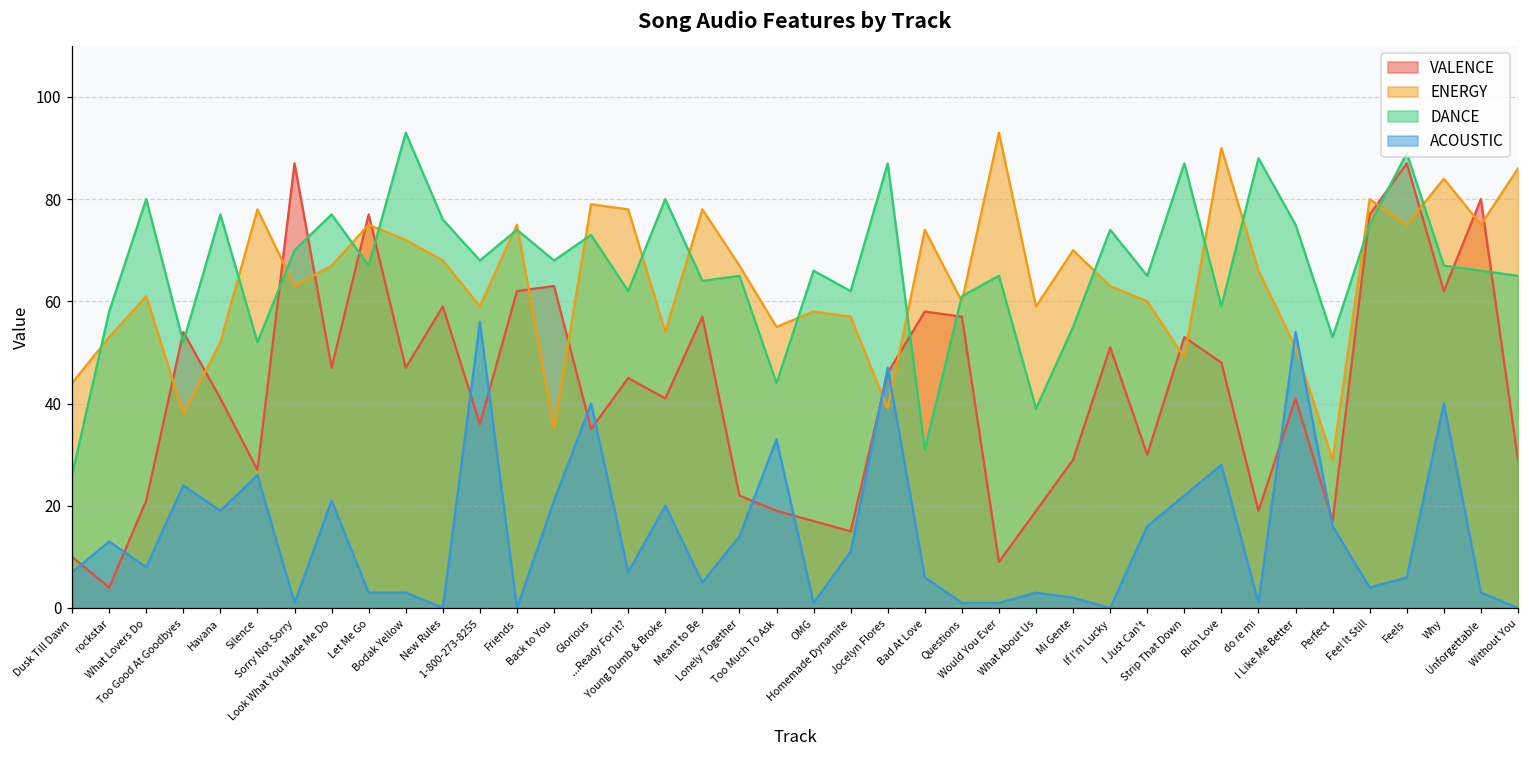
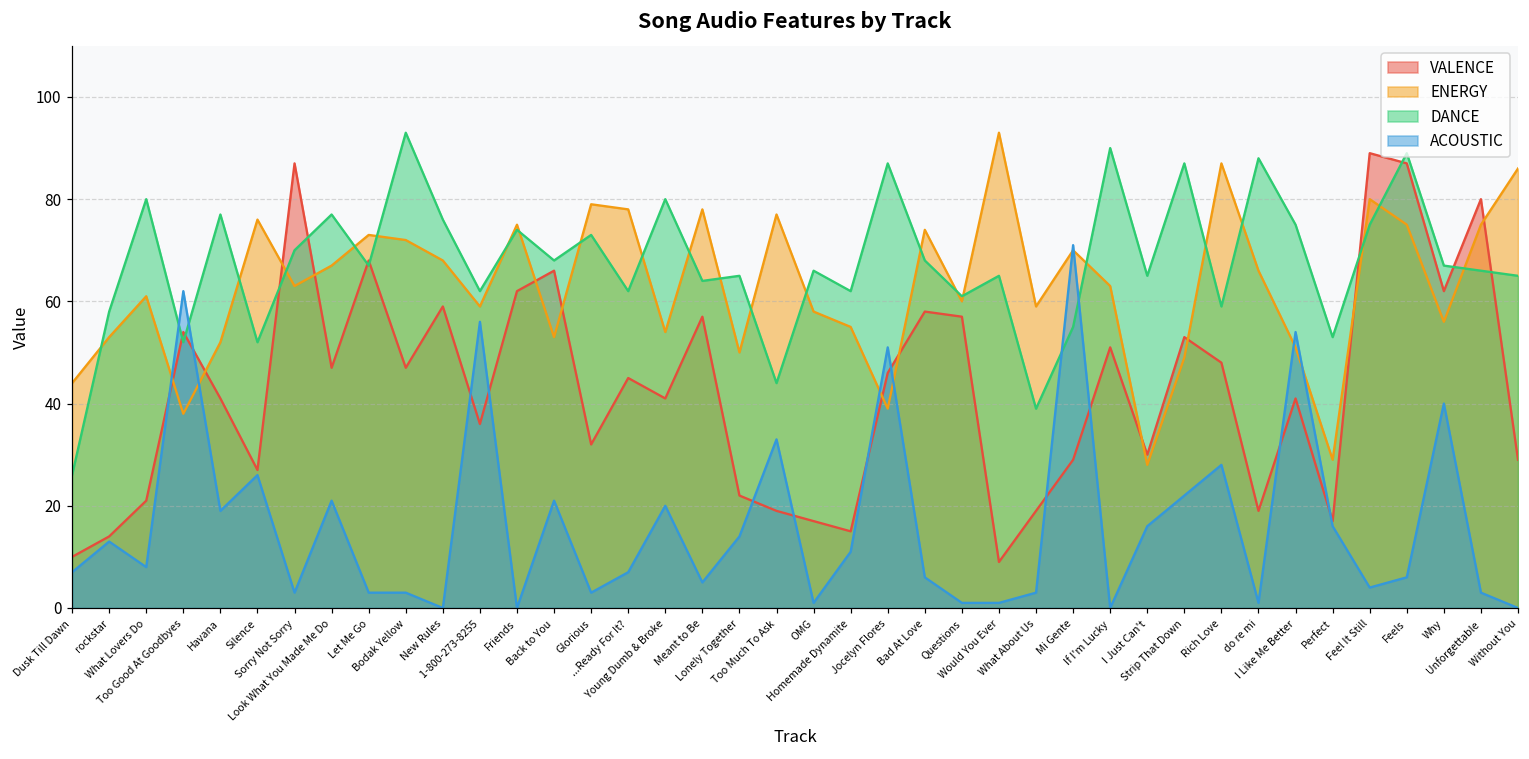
  {
    "VALENCE": {
      "Dusk Till Dawn": 10,
-     "rockstar": 4,
+     "rockstar": 14,
      "What Lovers Do": 21,
      "Too Good At Goodbyes": 54,
      "Havana": 41,
      "Silence": 27,
      "Sorry Not Sorry": 87,
      "Look What You Made Me Do": 47,
-     "Let Me Go": 77,
+     "Let Me Go": 68,
      "Bodak Yellow": 47,
      "New Rules": 59,
      "1-800-273-8255": 36,
      "Friends": 62,
-     "Back to You": 63,
-     "Glorious": 35,
+     "Back to You": 66,
+     "Glorious": 32,
      "...Ready For It?": 45,
      "Young Dumb & Broke": 41,
      "Meant to Be": 57,
      "Lonely Together": 22,
      "Too Much To Ask": 19,
      "OMG": 17,
      "Homemade Dynamite": 15,
      "Jocelyn Flores": 46,
      "Bad At Love": 58,
      "Questions": 57,
      "Would You Ever": 9,
      "What About Us": 19,
      "Mi Gente": 29,
      "If I'm Lucky": 51,
      "I Just Can't": 30,
      "Strip That Down": 53,
      "Rich Love": 48,
      "do re mi": 19,
      "I Like Me Better": 41,
      "Perfect": 17,
-     "Feel It Still": 77,
+     "Feel It Still": 89,
      "Feels": 87,
      "Why": 62,
      "Unforgettable": 80,
      "Without You": 29
    },
    "ENERGY": {
      "Dusk Till Dawn": 44,
      "rockstar": 53,
      "What Lovers Do": 61,
      "Too Good At Goodbyes": 38,
      "Havana": 52,
-     "Silence": 78,
+     "Silence": 76,
      "Sorry Not Sorry": 63,
      "Look What You Made Me Do": 67,
-     "Let Me Go": 75,
+     "Let Me Go": 73,
      "Bodak Yellow": 72,
      "New Rules": 68,
      "1-800-273-8255": 59,
      "Friends": 75,
-     "Back to You": 35,
+     "Back to You": 53,
      "Glorious": 79,
      "...Ready For It?": 78,
      "Young Dumb & Broke": 54,
      "Meant to Be": 78,
-     "Lonely Together": 67,
-     "Too Much To Ask": 55,
+     "Lonely Together": 50,
+     "Too Much To Ask": 77,
      "OMG": 58,
-     "Homemade Dynamite": 57,
+     "Homemade Dynamite": 55,
      "Jocelyn Flores": 39,
      "Bad At Love": 74,
      "Questions": 60,
      "Would You Ever": 93,
      "What About Us": 59,
      "Mi Gente": 70,
      "If I'm Lucky": 63,
-     "I Just Can't": 60,
+     "I Just Can't": 28,
      "Strip That Down": 49,
-     "Rich Love": 90,
+     "Rich Love": 87,
      "do re mi": 66,
      "I Like Me Better": 51,
      "Perfect": 29,
      "Feel It Still": 80,
      "Feels": 75,
-     "Why": 84,
+     "Why": 56,
      "Unforgettable": 75,
      "Without You": 86
    },
    "DANCE": {
      "Dusk Till Dawn": 26,
      "rockstar": 58,
      "What Lovers Do": 80,
      "Too Good At Goodbyes": 52,
      "Havana": 77,
      "Silence": 52,
      "Sorry Not Sorry": 70,
      "Look What You Made Me Do": 77,
      "Let Me Go": 67,
      "Bodak Yellow": 93,
      "New Rules": 76,
-     "1-800-273-8255": 68,
+     "1-800-273-8255": 62,
      "Friends": 74,
      "Back to You": 68,
      "Glorious": 73,
      "...Ready For It?": 62,
      "Young Dumb & Broke": 80,
      "Meant to Be": 64,
      "Lonely Together": 65,
      "Too Much To Ask": 44,
      "OMG": 66,
      "Homemade Dynamite": 62,
      "Jocelyn Flores": 87,
-     "Bad At Love": 31,
+     "Bad At Love": 68,
      "Questions": 61,
      "Would You Ever": 65,
      "What About Us": 39,
      "Mi Gente": 55,
-     "If I'm Lucky": 74,
+     "If I'm Lucky": 90,
      "I Just Can't": 65,
      "Strip That Down": 87,
      "Rich Love": 59,
      "do re mi": 88,
      "I Like Me Better": 75,
      "Perfect": 53,
      "Feel It Still": 75,
      "Feels": 89,
      "Why": 67,
      "Unforgettable": 66,
      "Without You": 65
    },
    "ACOUSTIC": {
      "Dusk Till Dawn": 7,
      "rockstar": 13,
      "What Lovers Do": 8,
-     "Too Good At Goodbyes": 24,
+     "Too Good At Goodbyes": 62,
      "Havana": 19,
      "Silence": 26,
-     "Sorry Not Sorry": 1,
+     "Sorry Not Sorry": 3,
      "Look What You Made Me Do": 21,
      "Let Me Go": 3,
      "Bodak Yellow": 3,
      "New Rules": 0,
      "1-800-273-8255": 56,
      "Friends": 0,
      "Back to You": 21,
-     "Glorious": 40,
+     "Glorious": 3,
      "...Ready For It?": 7,
      "Young Dumb & Broke": 20,
      "Meant to Be": 5,
      "Lonely Together": 14,
      "Too Much To Ask": 33,
      "OMG": 1,
      "Homemade Dynamite": 11,
-     "Jocelyn Flores": 47,
+     "Jocelyn Flores": 51,
      "Bad At Love": 6,
      "Questions": 1,
      "Would You Ever": 1,
      "What About Us": 3,
-     "Mi Gente": 2,
+     "Mi Gente": 71,
      "If I'm Lucky": 0,
      "I Just Can't": 16,
      "Strip That Down": 22,
      "Rich Love": 28,
      "do re mi": 1,
      "I Like Me Better": 54,
      "Perfect": 16,
      "Feel It Still": 4,
      "Feels": 6,
      "Why": 40,
      "Unforgettable": 3,
      "Without You": 0
    }
  }
